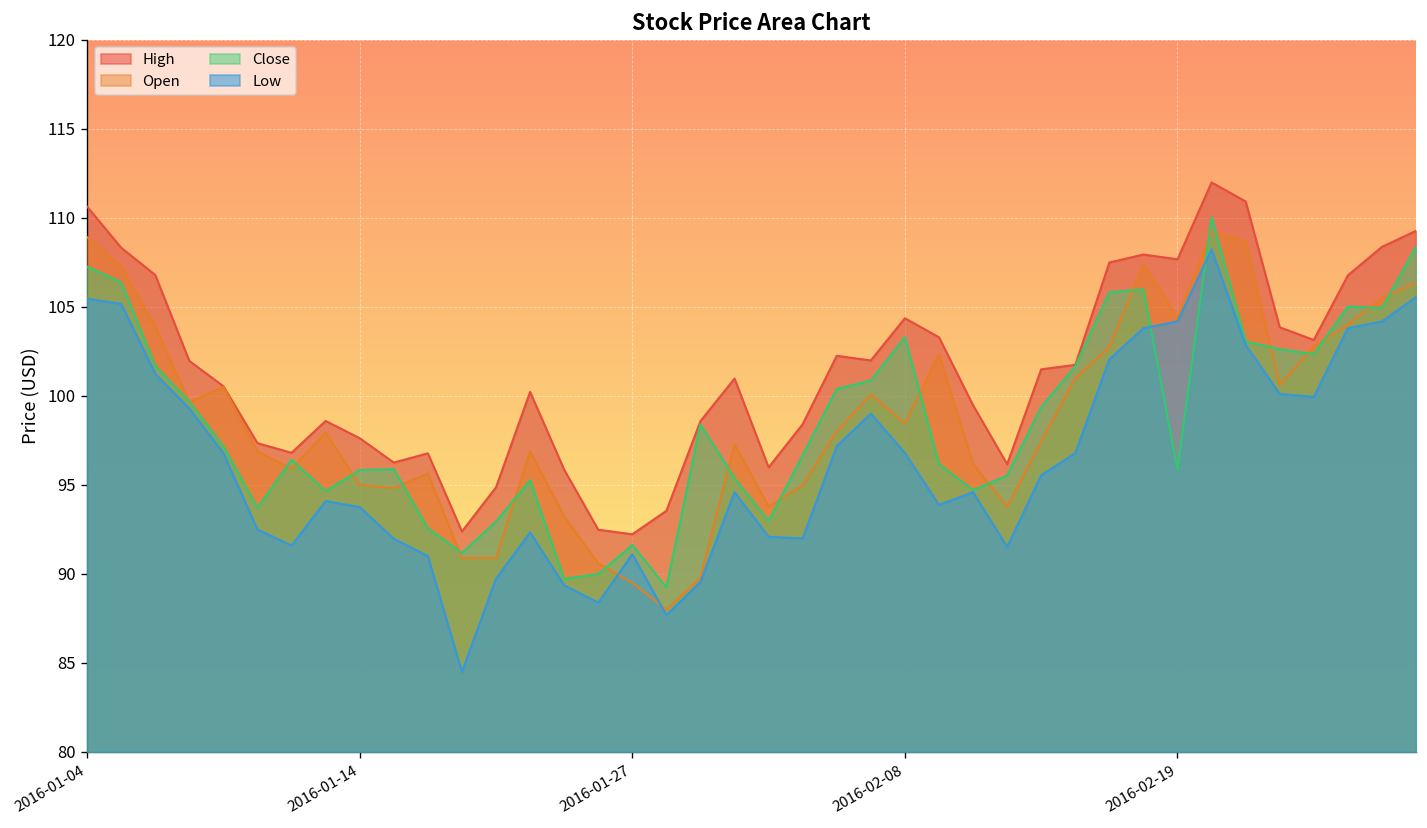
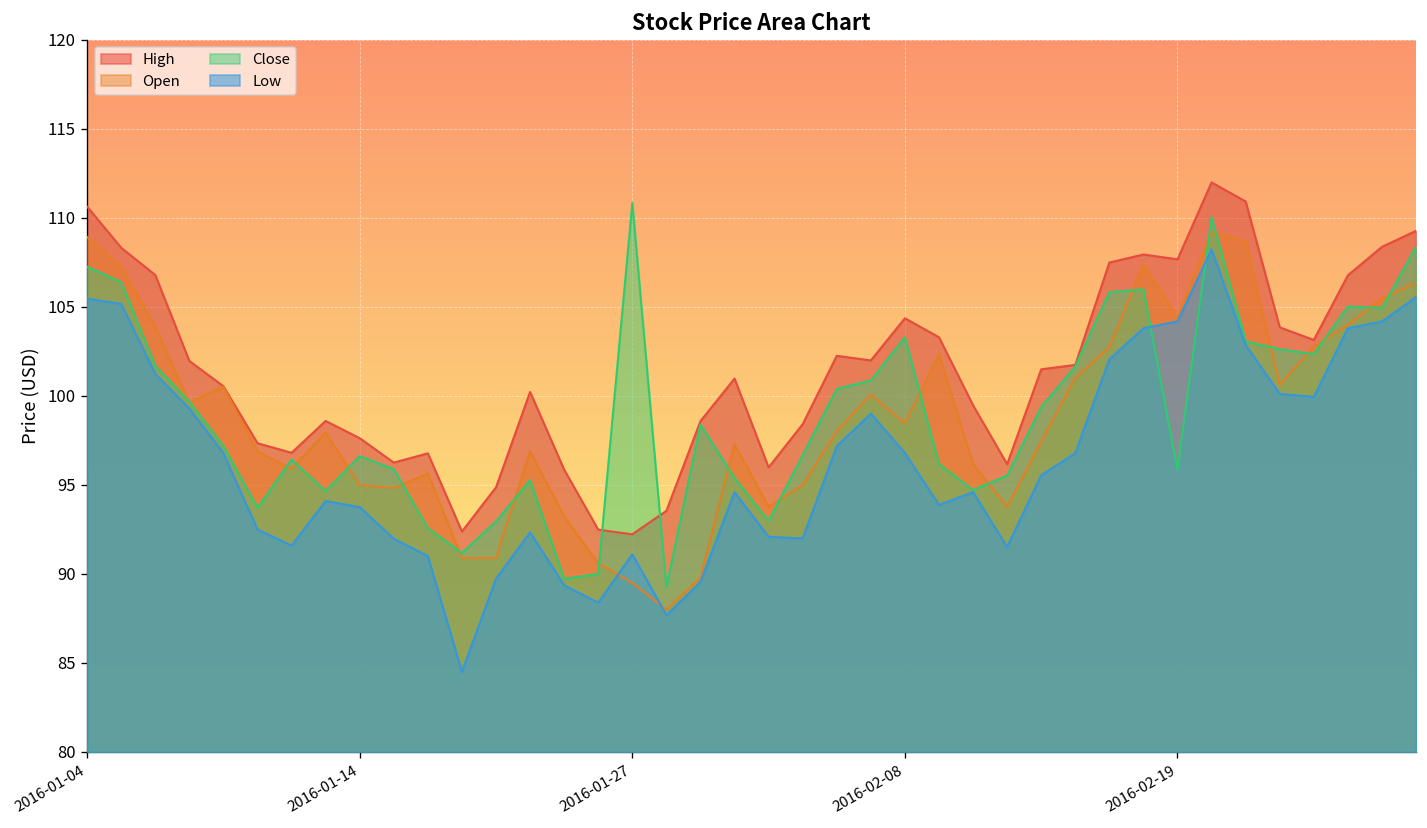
  {
    "Close": {
      "2016-01-04": 107.3,
-     "2016-01-14": 95.8,
-     "2016-01-27": 91.6,
+     "2016-01-14": 96.6,
+     "2016-01-27": 110.9,
      "2016-02-08": 103.3,
      "2016-02-19": 95.9
    },
    "Low": {
      "2016-01-04": 105.5,
      "2016-01-14": 93.8,
      "2016-01-27": 91.1,
      "2016-02-08": 96.8,
      "2016-02-19": 104.2
    }
  }
